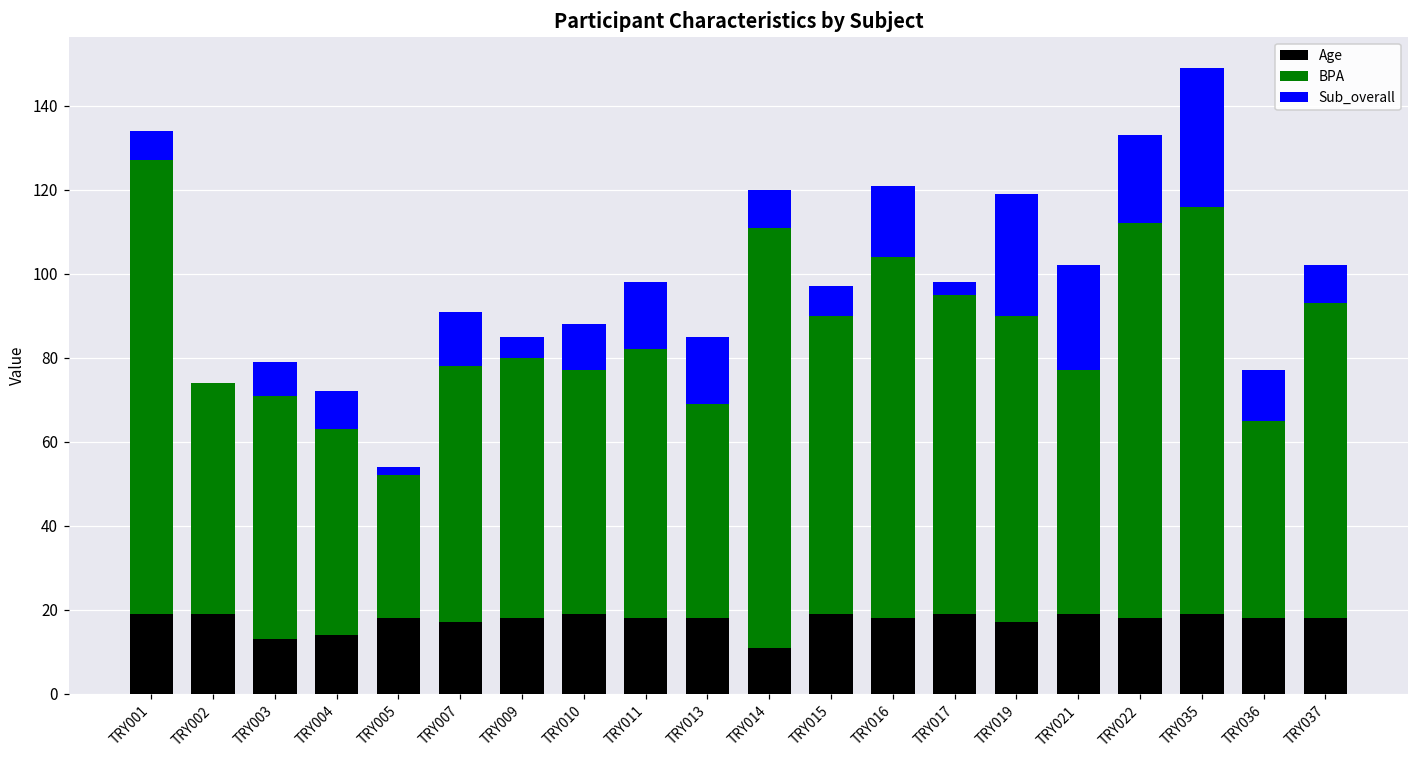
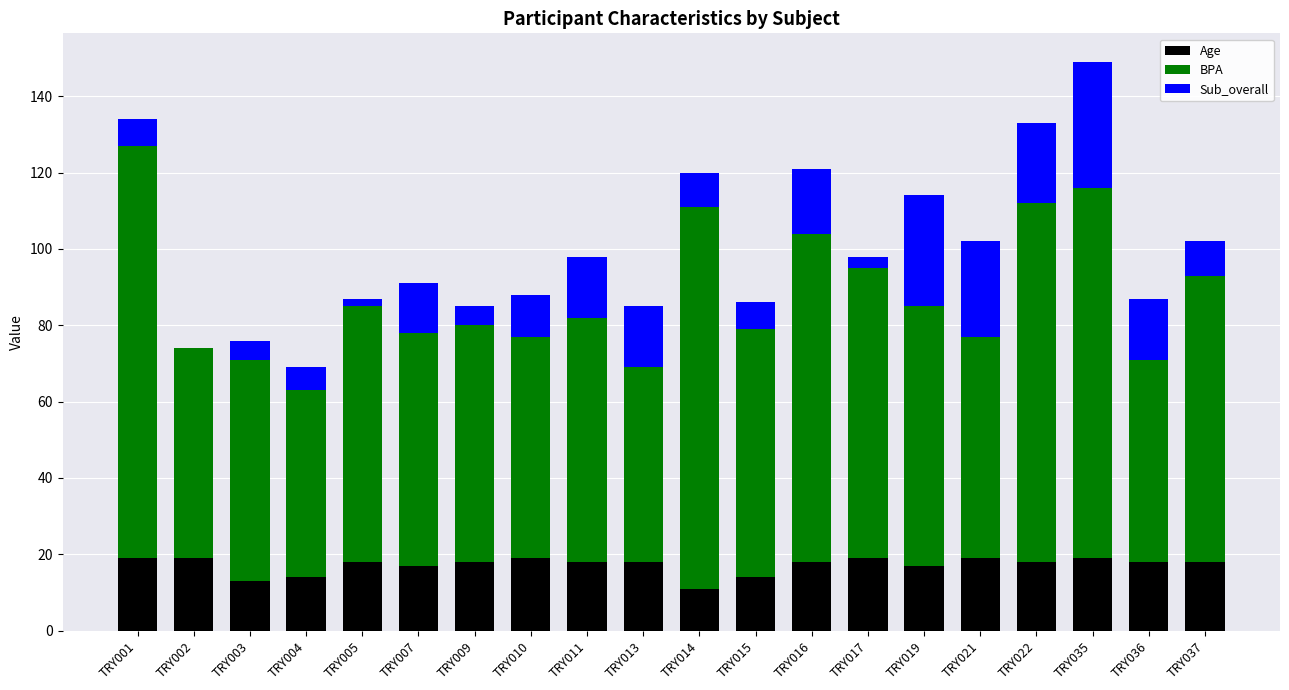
  {
    "Age": {
      "TRY001": 19,
      "TRY002": 19,
      "TRY003": 13,
      "TRY004": 14,
      "TRY005": 18,
      "TRY007": 17,
      "TRY009": 18,
      "TRY010": 19,
      "TRY011": 18,
      "TRY013": 18,
      "TRY014": 11,
-     "TRY015": 19,
+     "TRY015": 14,
      "TRY016": 18,
      "TRY017": 19,
      "TRY019": 17,
      "TRY021": 19,
      "TRY022": 18,
      "TRY035": 19,
      "TRY036": 18,
      "TRY037": 18
    },
    "BPA": {
      "TRY001": 108,
      "TRY002": 55,
      "TRY003": 58,
      "TRY004": 49,
-     "TRY005": 34,
+     "TRY005": 67,
      "TRY007": 61,
      "TRY009": 62,
      "TRY010": 58,
      "TRY011": 64,
      "TRY013": 51,
      "TRY014": 100,
-     "TRY015": 71,
+     "TRY015": 65,
      "TRY016": 86,
      "TRY017": 76,
-     "TRY019": 73,
+     "TRY019": 68,
      "TRY021": 58,
      "TRY022": 94,
      "TRY035": 97,
-     "TRY036": 47,
+     "TRY036": 53,
      "TRY037": 75
    },
    "Sub_overall": {
      "TRY001": 7,
      "TRY002": 0,
-     "TRY003": 8,
-     "TRY004": 9,
+     "TRY003": 5,
+     "TRY004": 6,
      "TRY005": 2,
      "TRY007": 13,
      "TRY009": 5,
      "TRY010": 11,
      "TRY011": 16,
      "TRY013": 16,
      "TRY014": 9,
      "TRY015": 7,
      "TRY016": 17,
      "TRY017": 3,
      "TRY019": 29,
      "TRY021": 25,
      "TRY022": 21,
      "TRY035": 33,
-     "TRY036": 12,
+     "TRY036": 16,
      "TRY037": 9
    }
  }
